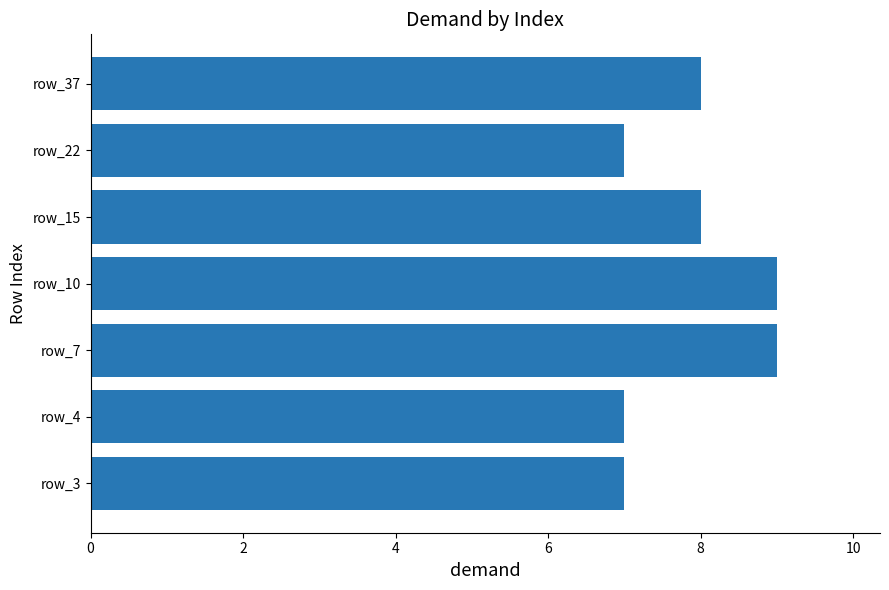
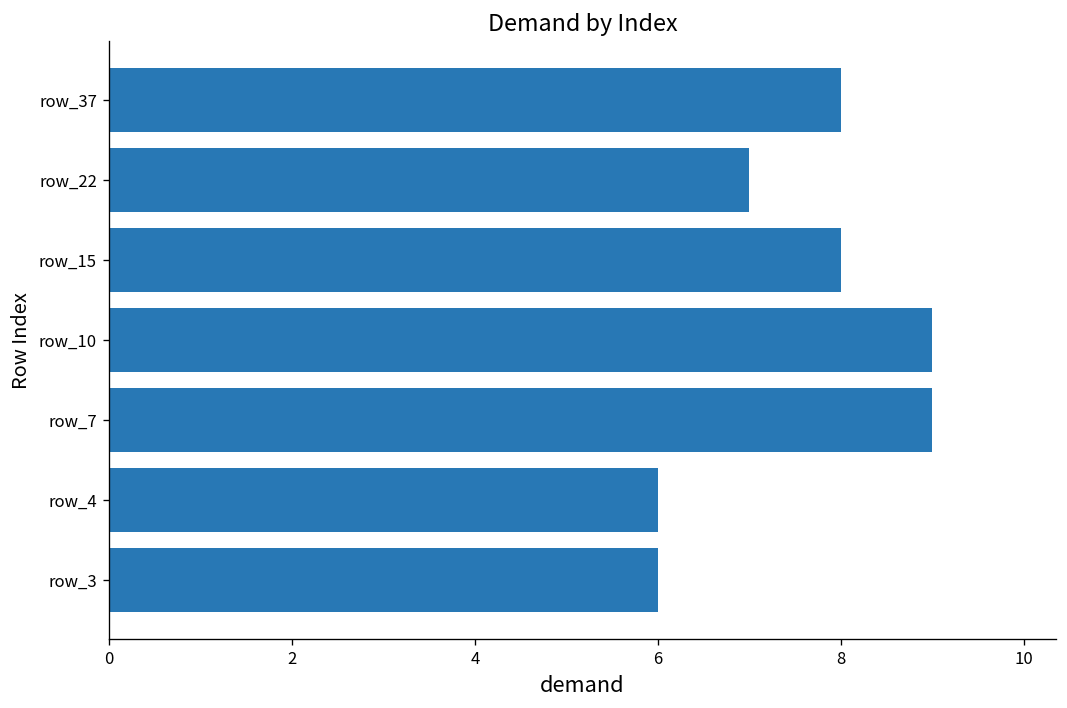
  {
    "row_37": 8,
    "row_22": 7,
    "row_15": 8,
    "row_10": 9,
    "row_7": 9,
-   "row_4": 7,
-   "row_3": 7
+   "row_4": 6,
+   "row_3": 6
  }
